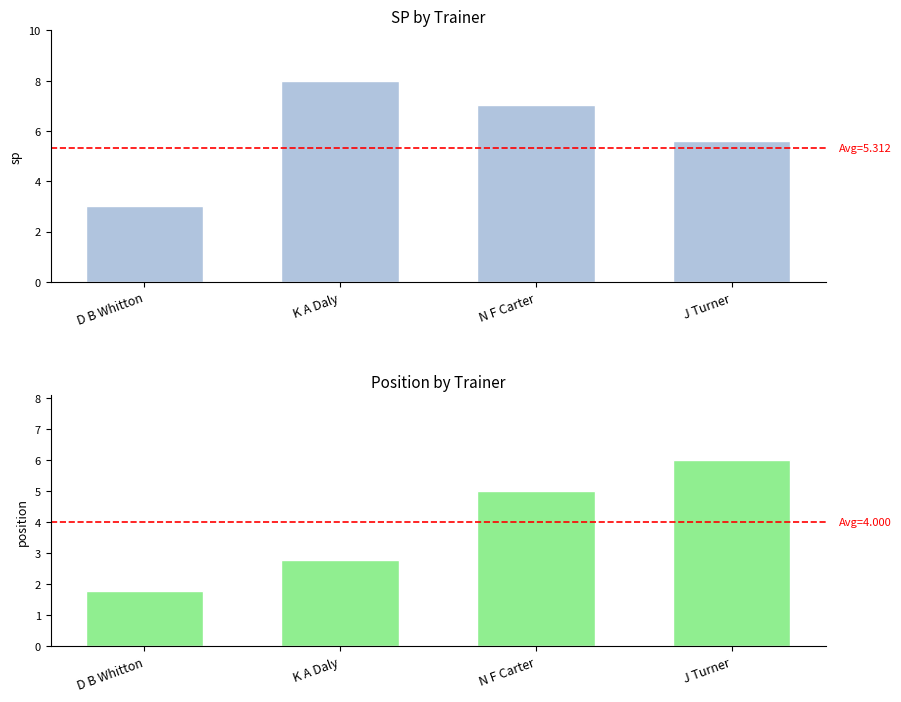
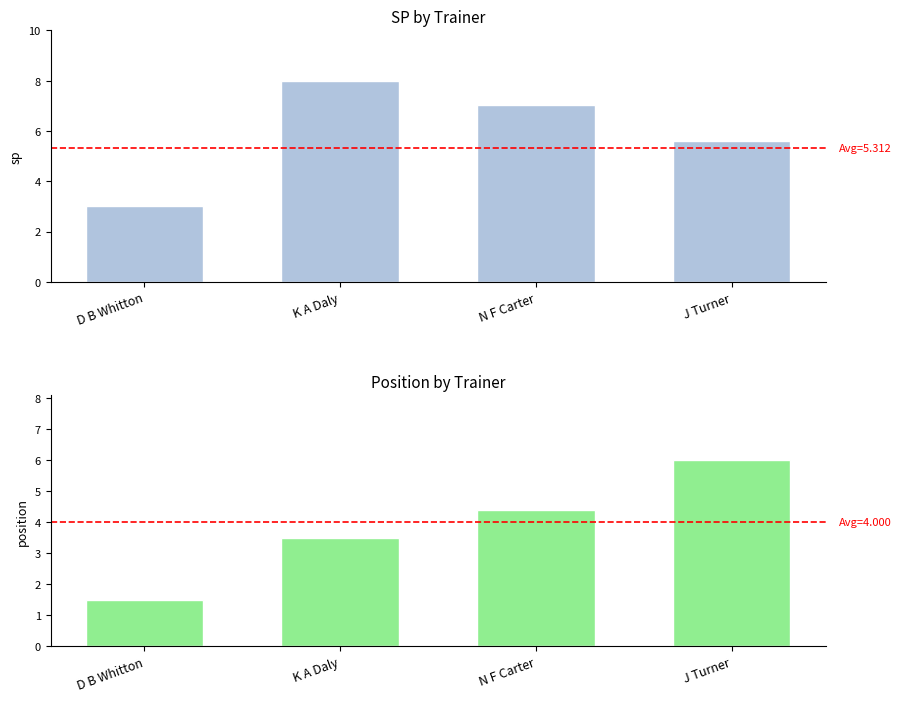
  {
    "SP by Trainer": {
      "D B Whitton": 3.0,
      "K A Daly": 8.0,
      "N F Carter": 7.1,
      "J Turner": 5.6
    },
    "Position by Trainer": {
-     "D B Whitton": 1.8,
-     "K A Daly": 2.8,
-     "N F Carter": 5.0,
+     "D B Whitton": 1.5,
+     "K A Daly": 3.5,
+     "N F Carter": 4.4,
      "J Turner": 6.0
    }
  }
